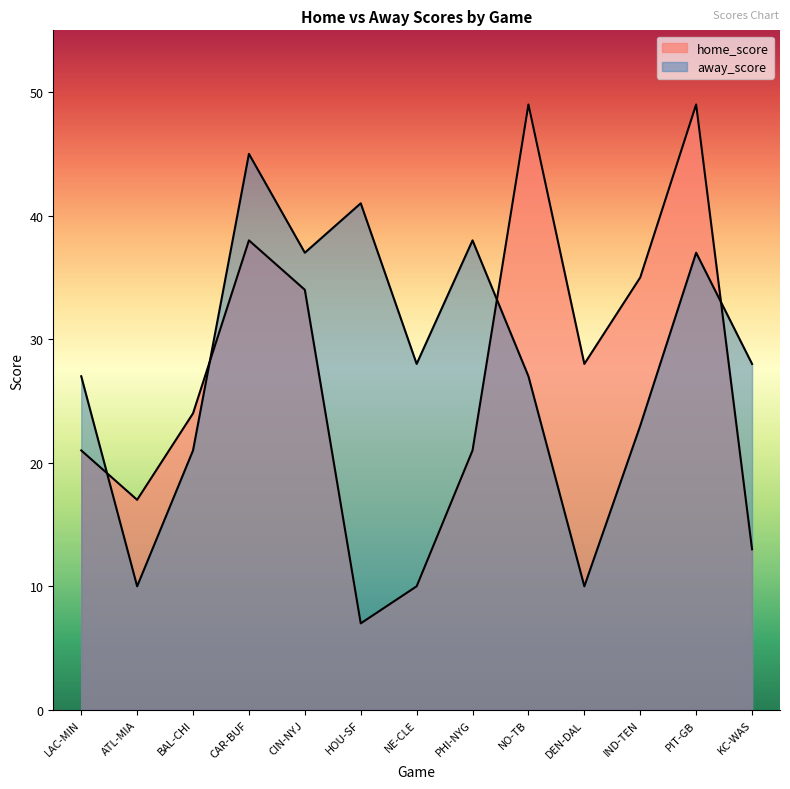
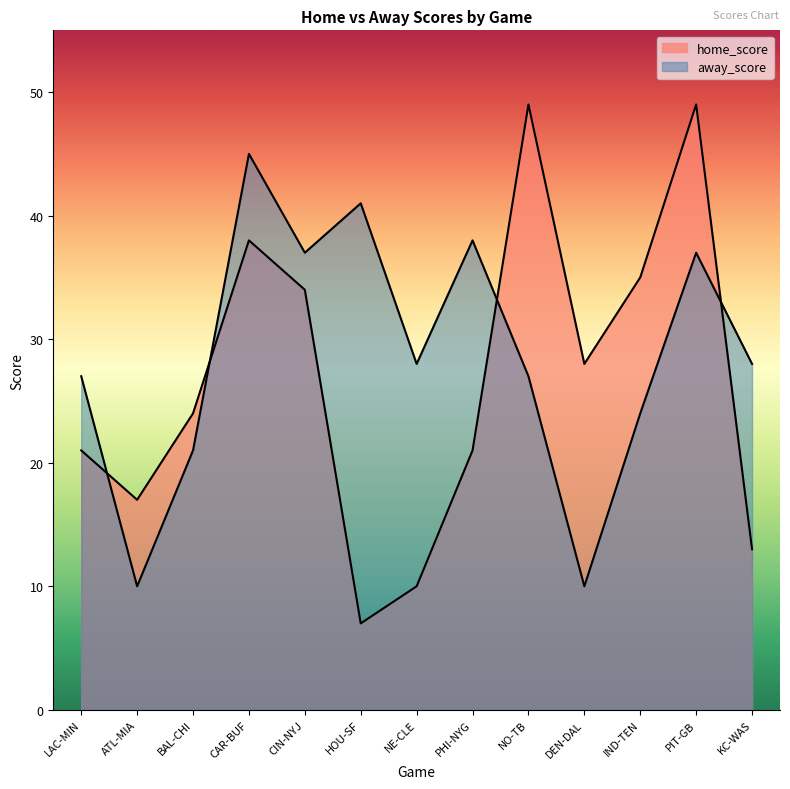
  {
    "home_score": {
      "LAC-MIN": 21,
      "ATL-MIA": 17,
      "BAL-CHI": 24,
      "CAR-BUF": 38,
      "CIN-NYJ": 34,
      "HOU-SF": 7,
      "NE-CLE": 10,
      "PHI-NYG": 21,
      "NO-TB": 49,
      "DEN-DAL": 28,
      "IND-TEN": 35,
      "PIT-GB": 49,
      "KC-WAS": 13
    },
    "away_score": {
      "LAC-MIN": 27,
      "ATL-MIA": 10,
      "BAL-CHI": 21,
      "CAR-BUF": 45,
      "CIN-NYJ": 37,
      "HOU-SF": 41,
      "NE-CLE": 28,
      "PHI-NYG": 38,
      "NO-TB": 27,
      "DEN-DAL": 10,
-     "IND-TEN": 23,
+     "IND-TEN": 24,
      "PIT-GB": 37,
      "KC-WAS": 28
    }
  }
